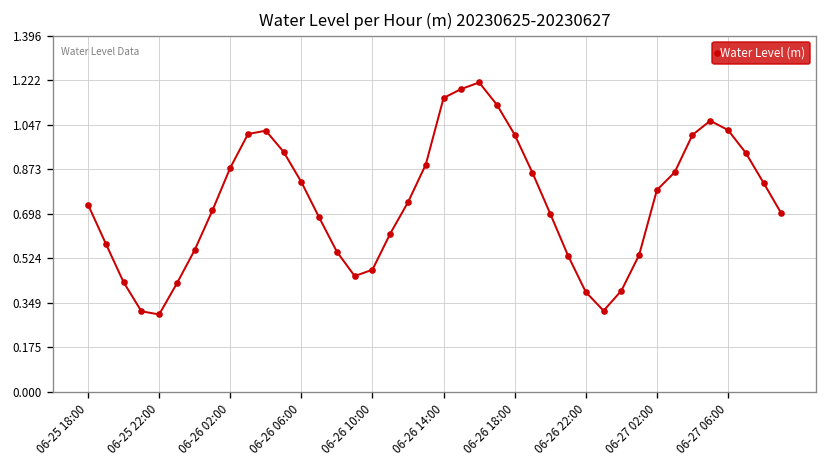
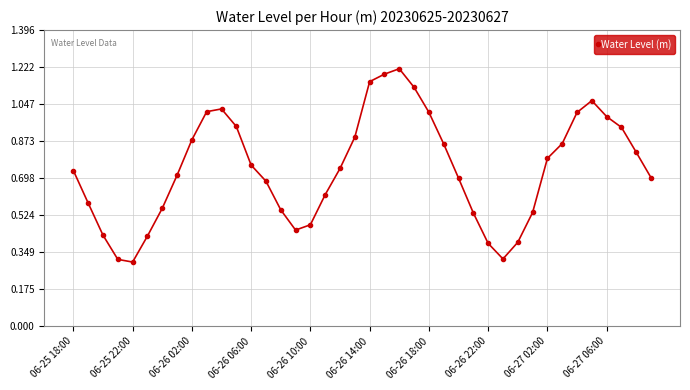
  {
    "06-25 18:00": 0.73,
    "06-25 22:00": 0.30,
    "06-26 02:00": 0.88,
-   "06-26 06:00": 0.82,
+   "06-26 06:00": 0.76,
    "06-26 10:00": 0.48,
    "06-26 14:00": 1.15,
    "06-26 18:00": 1.01,
    "06-26 22:00": 0.39,
    "06-27 02:00": 0.79,
-   "06-27 06:00": 1.03
+   "06-27 06:00": 0.99
  }
